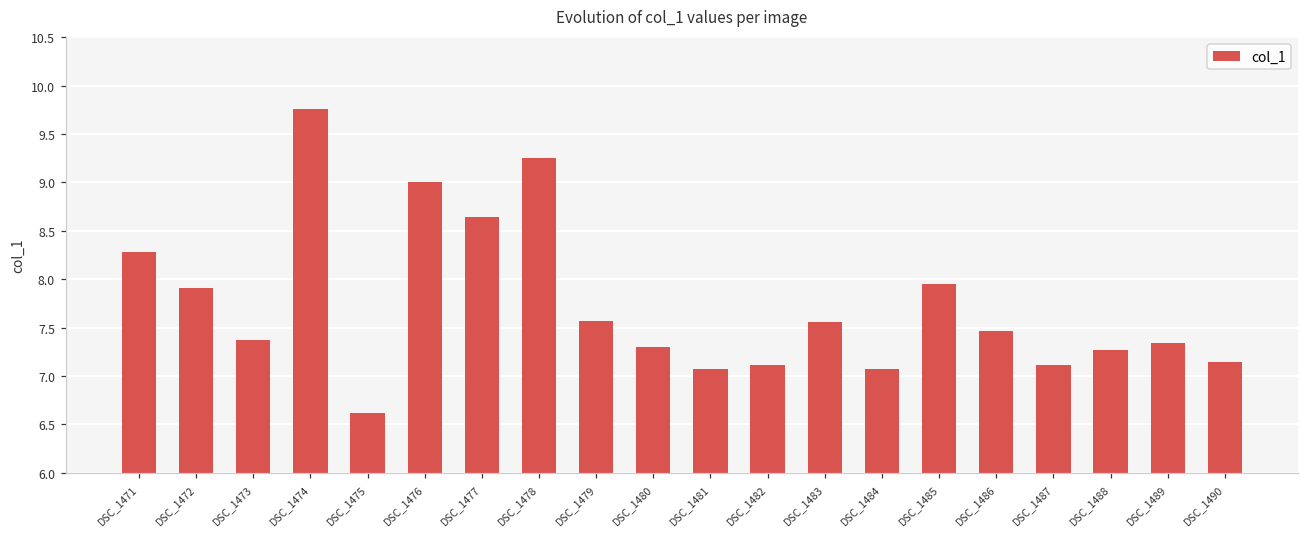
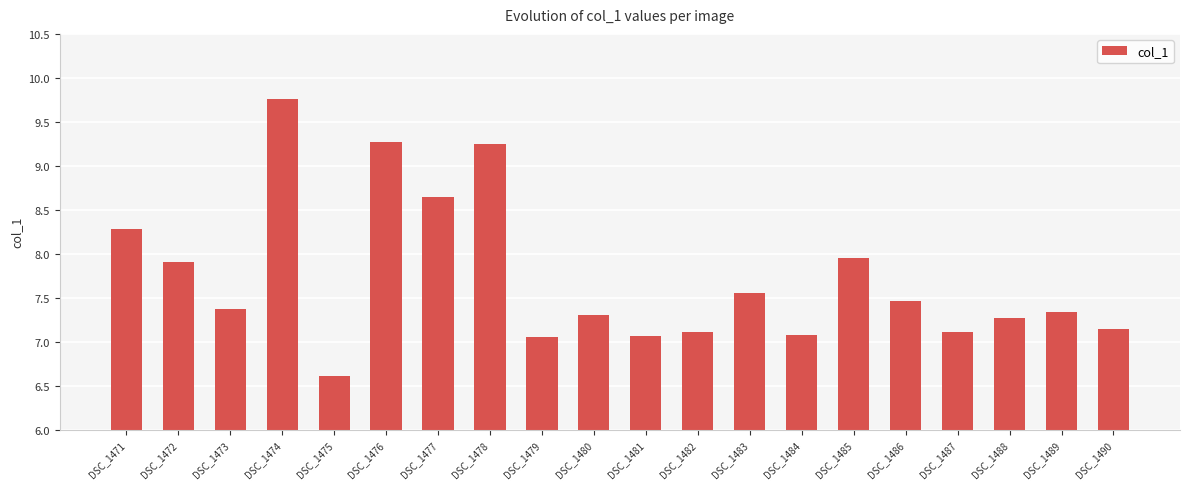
  {
    "DSC_1471": 8.3,
    "DSC_1472": 7.9,
    "DSC_1473": 7.4,
    "DSC_1474": 9.8,
    "DSC_1475": 6.6,
-   "DSC_1476": 9.0,
+   "DSC_1476": 9.3,
    "DSC_1477": 8.6,
    "DSC_1478": 9.3,
-   "DSC_1479": 7.6,
+   "DSC_1479": 7.1,
    "DSC_1480": 7.3,
    "DSC_1481": 7.1,
    "DSC_1482": 7.1,
    "DSC_1483": 7.6,
    "DSC_1484": 7.1,
    "DSC_1485": 7.9,
    "DSC_1486": 7.5,
    "DSC_1487": 7.1,
    "DSC_1488": 7.3,
    "DSC_1489": 7.3,
    "DSC_1490": 7.1
  }
